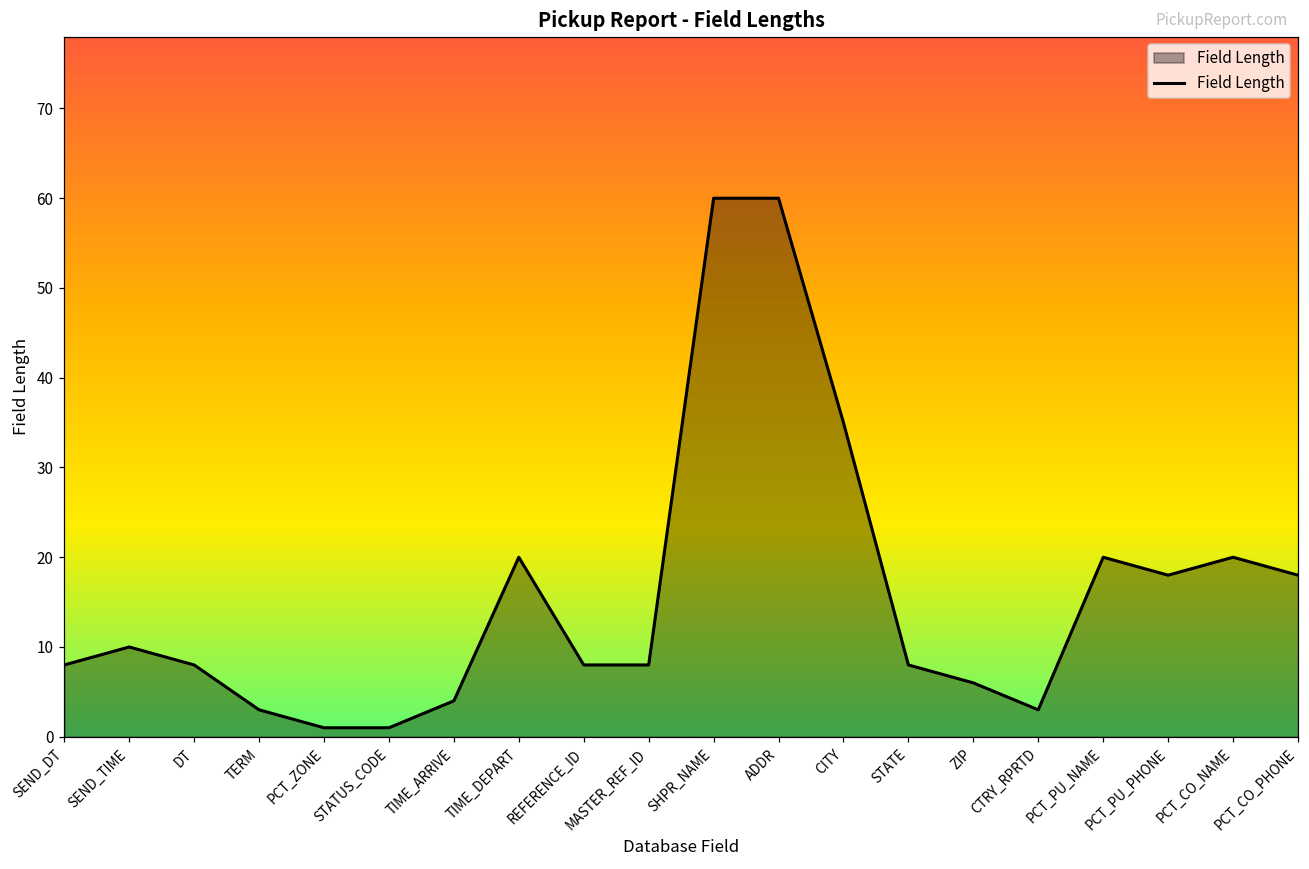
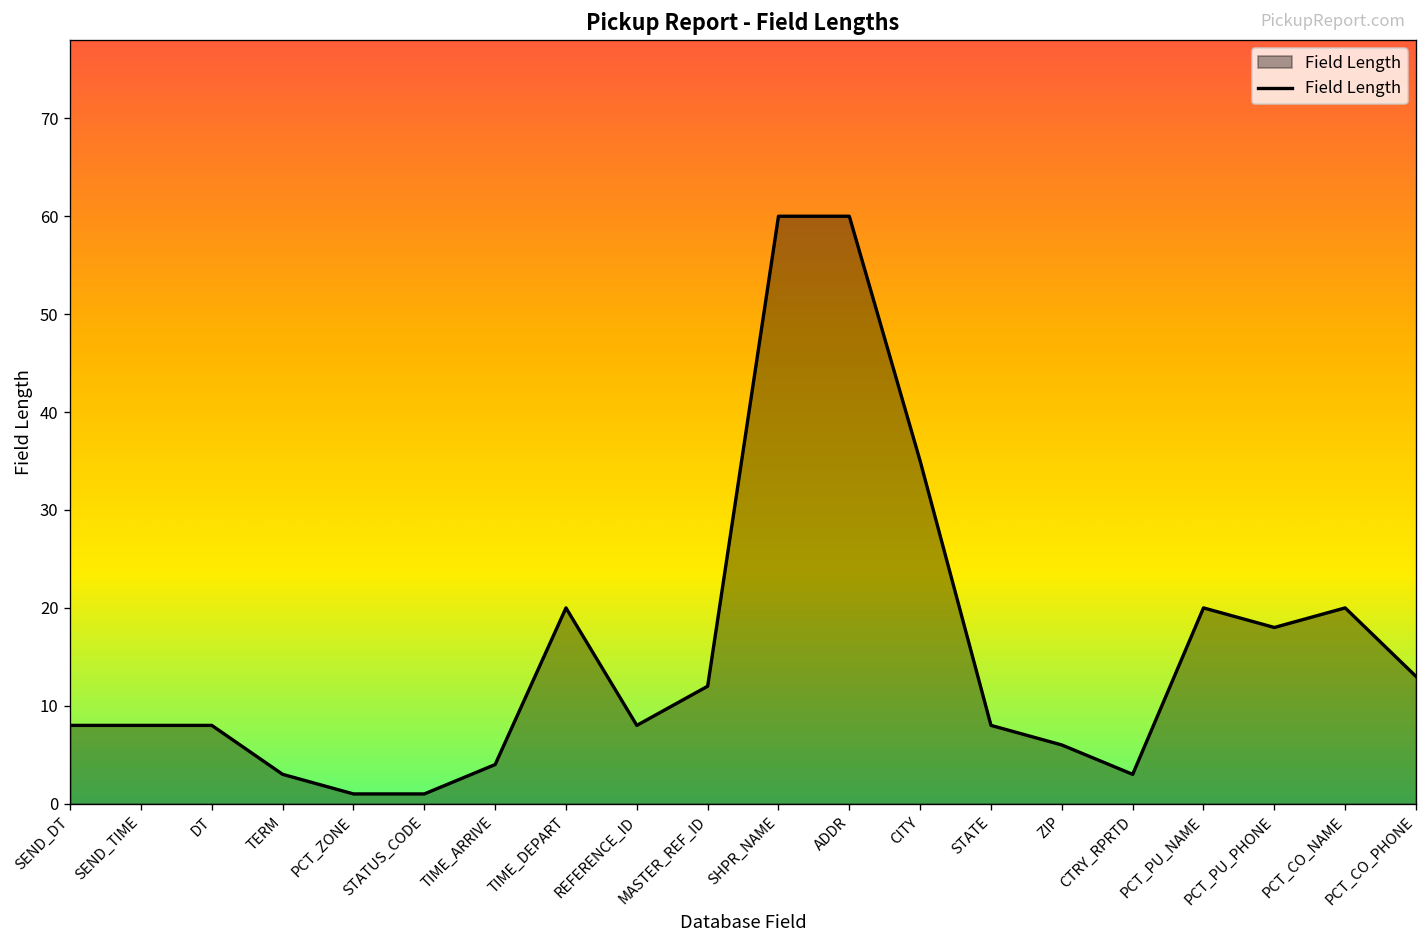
  {
    "SEND_DT": 8,
-   "SEND_TIME": 10,
+   "SEND_TIME": 8,
    "DT": 8,
    "TERM": 3,
    "PCT_ZONE": 1,
    "STATUS_CODE": 1,
    "TIME_ARRIVE": 4,
    "TIME_DEPART": 20,
    "REFERENCE_ID": 8,
-   "MASTER_REF_ID": 8,
+   "MASTER_REF_ID": 12,
    "SHPR_NAME": 60,
    "ADDR": 60,
    "CITY": 35,
    "STATE": 8,
    "ZIP": 6,
    "CTRY_RPRTD": 3,
    "PCT_PU_NAME": 20,
    "PCT_PU_PHONE": 18,
    "PCT_CO_NAME": 20,
-   "PCT_CO_PHONE": 18
+   "PCT_CO_PHONE": 13
  }
